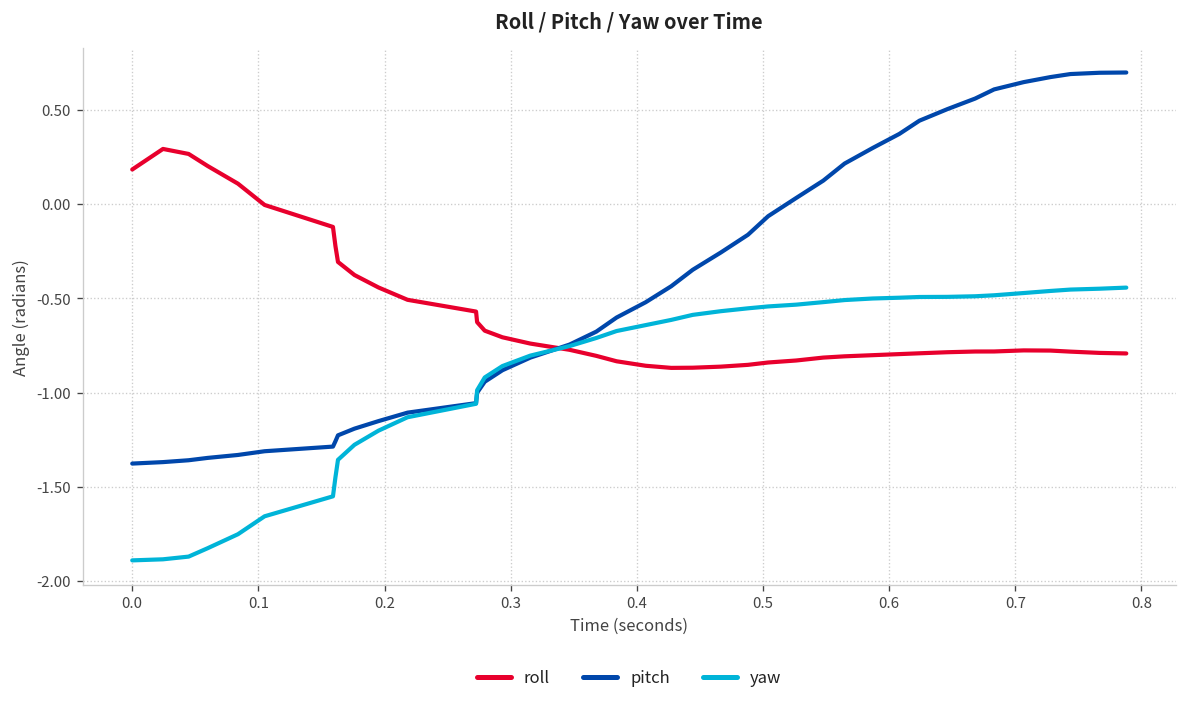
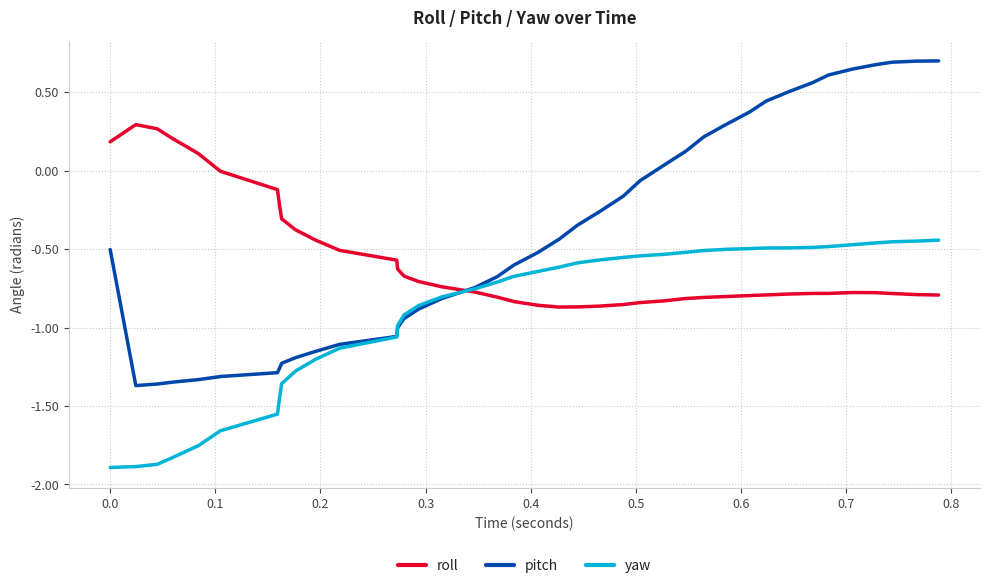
  {
    "roll": {
      "0.0": 0.18
    },
    "pitch": {
-     "0.0": -1.38
+     "0.0": -0.50
    },
    "yaw": {
      "0.0": -1.89
    }
  }
